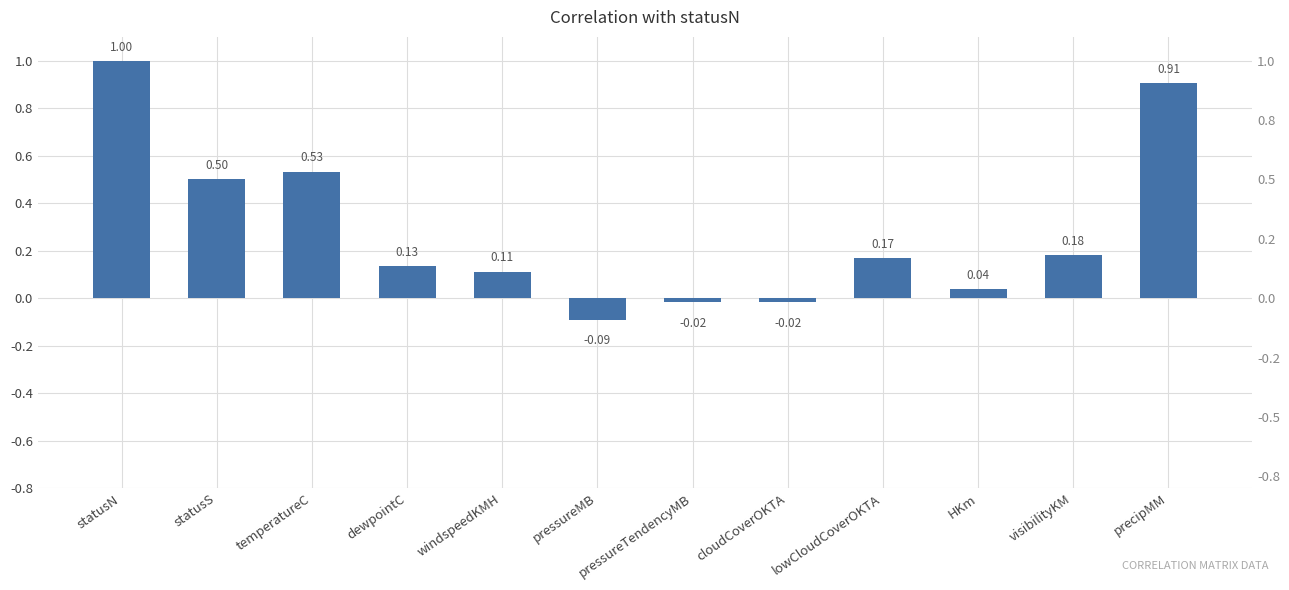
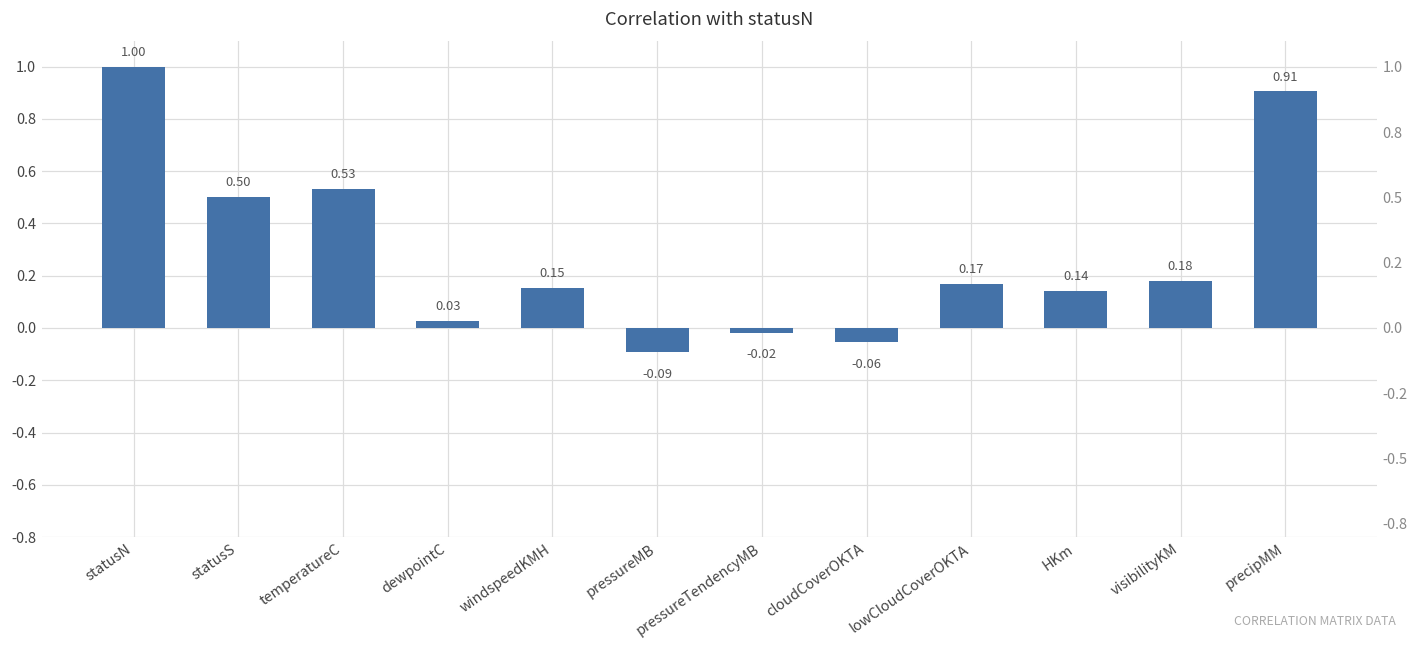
  {
    "statusN": 1.00,
    "statusS": 0.50,
    "temperatureC": 0.53,
-   "dewpointC": 0.13,
-   "windspeedKMH": 0.11,
+   "dewpointC": 0.03,
+   "windspeedKMH": 0.15,
    "pressureMB": -0.09,
    "pressureTendencyMB": -0.02,
-   "cloudCoverOKTA": -0.02,
+   "cloudCoverOKTA": -0.06,
    "lowCloudCoverOKTA": 0.17,
-   "HKm": 0.04,
+   "HKm": 0.14,
    "visibilityKM": 0.18,
    "precipMM": 0.91
  }
